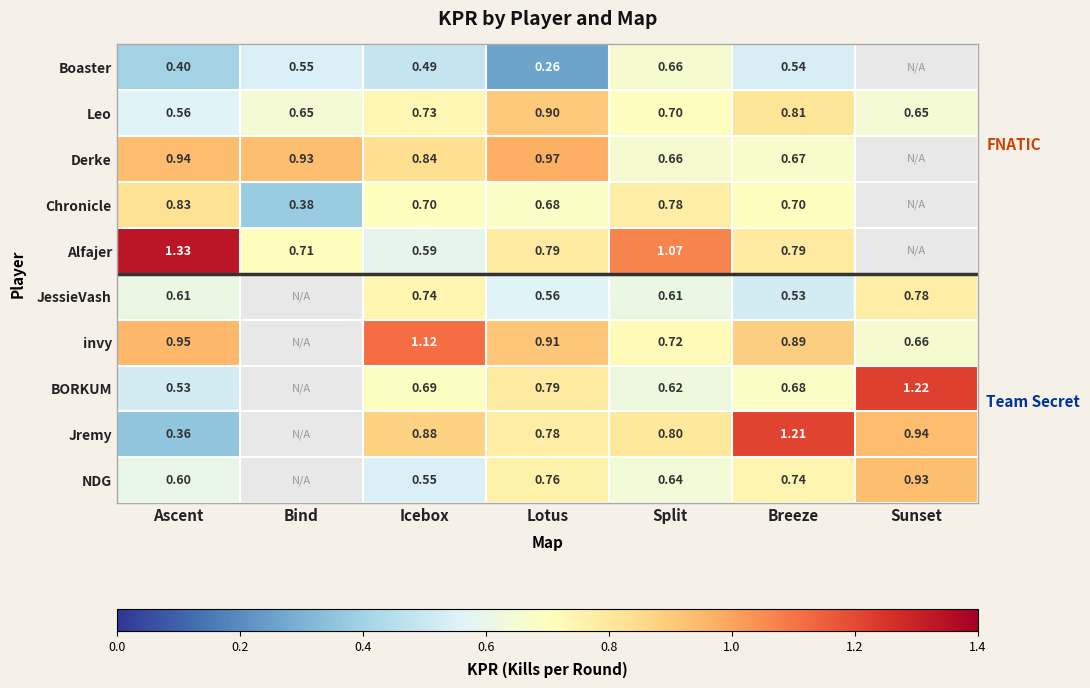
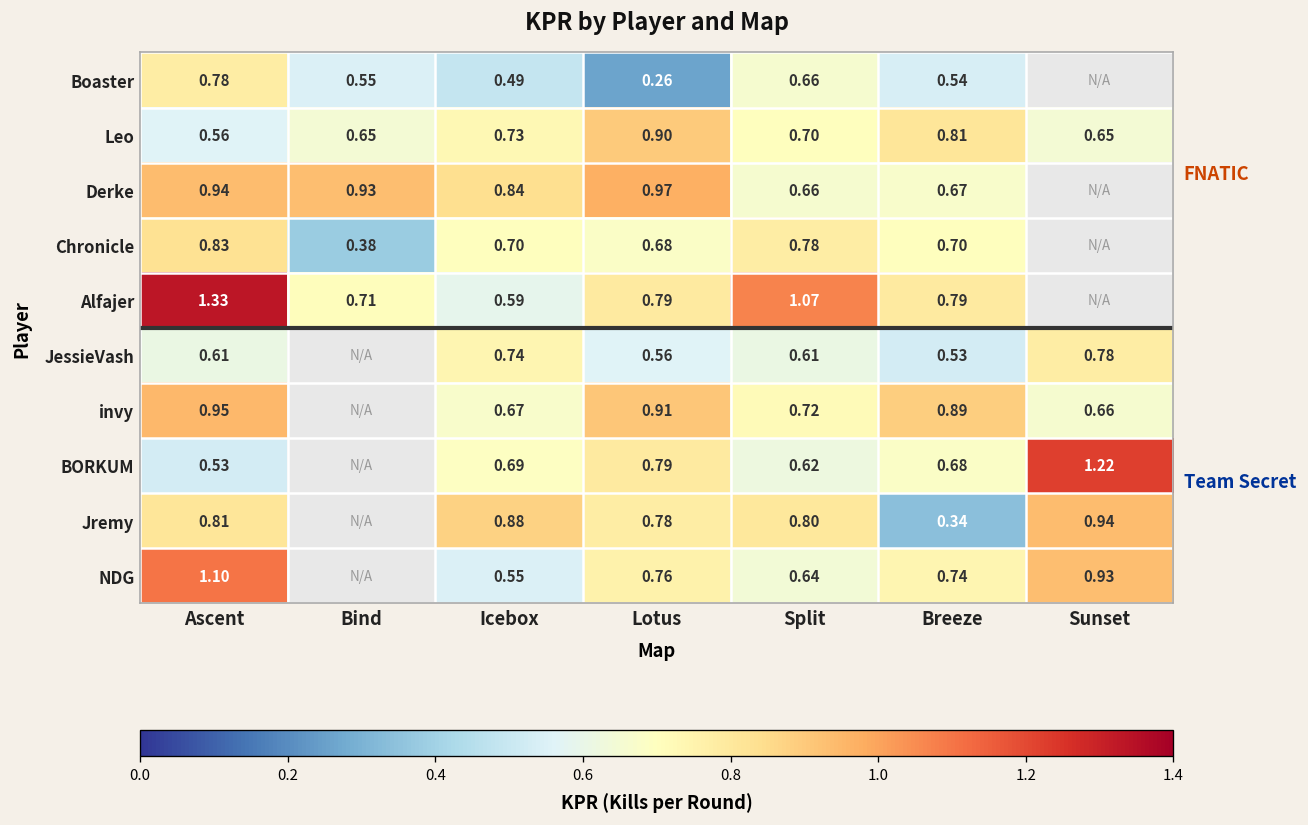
  {
    "Boaster": {
-     "Ascent": 0.40,
+     "Ascent": 0.78,
      "Bind": 0.55,
      "Icebox": 0.49,
      "Lotus": 0.26,
      "Split": 0.66,
      "Breeze": 0.54
    },
    "Leo": {
      "Ascent": 0.56,
      "Bind": 0.65,
      "Icebox": 0.73,
      "Lotus": 0.90,
      "Split": 0.70,
      "Breeze": 0.81,
      "Sunset": 0.65
    },
    "Derke": {
      "Ascent": 0.94,
      "Bind": 0.93,
      "Icebox": 0.84,
      "Lotus": 0.97,
      "Split": 0.66,
      "Breeze": 0.67
    },
    "Chronicle": {
      "Ascent": 0.83,
      "Bind": 0.38,
      "Icebox": 0.70,
      "Lotus": 0.68,
      "Split": 0.78,
      "Breeze": 0.70
    },
    "Alfajer": {
      "Ascent": 1.33,
      "Bind": 0.71,
      "Icebox": 0.59,
      "Lotus": 0.79,
      "Split": 1.07,
      "Breeze": 0.79
    },
    "JessieVash": {
      "Ascent": 0.61,
      "Icebox": 0.74,
      "Lotus": 0.56,
      "Split": 0.61,
      "Breeze": 0.53,
      "Sunset": 0.78
    },
    "invy": {
      "Ascent": 0.95,
-     "Icebox": 1.12,
+     "Icebox": 0.67,
      "Lotus": 0.91,
      "Split": 0.72,
      "Breeze": 0.89,
      "Sunset": 0.66
    },
    "BORKUM": {
      "Ascent": 0.53,
      "Icebox": 0.69,
      "Lotus": 0.79,
      "Split": 0.62,
      "Breeze": 0.68,
      "Sunset": 1.22
    },
    "Jremy": {
-     "Ascent": 0.36,
+     "Ascent": 0.81,
      "Icebox": 0.88,
      "Lotus": 0.78,
      "Split": 0.80,
-     "Breeze": 1.21,
+     "Breeze": 0.34,
      "Sunset": 0.94
    },
    "NDG": {
-     "Ascent": 0.60,
+     "Ascent": 1.10,
      "Icebox": 0.55,
      "Lotus": 0.76,
      "Split": 0.64,
      "Breeze": 0.74,
      "Sunset": 0.93
    }
  }
